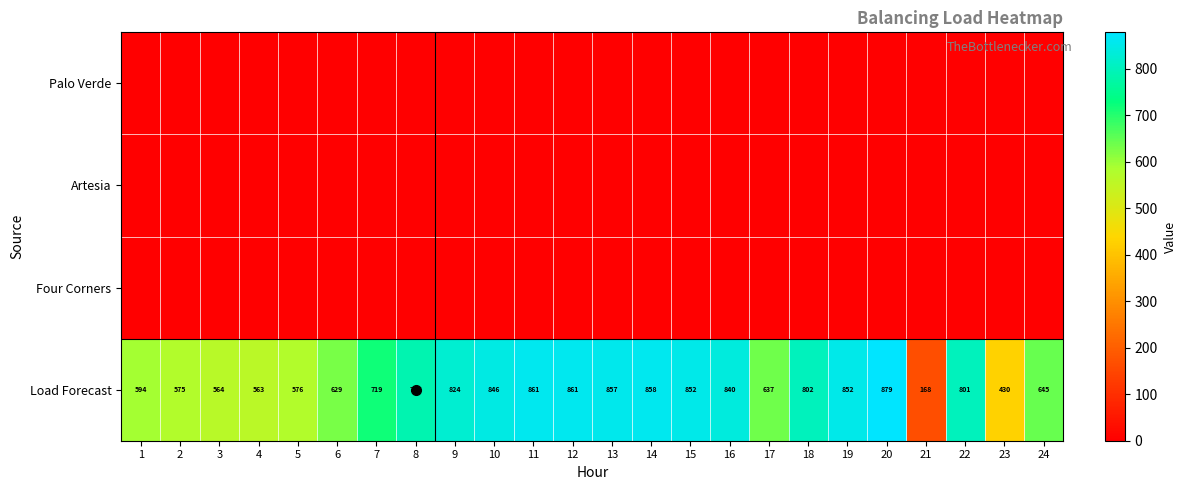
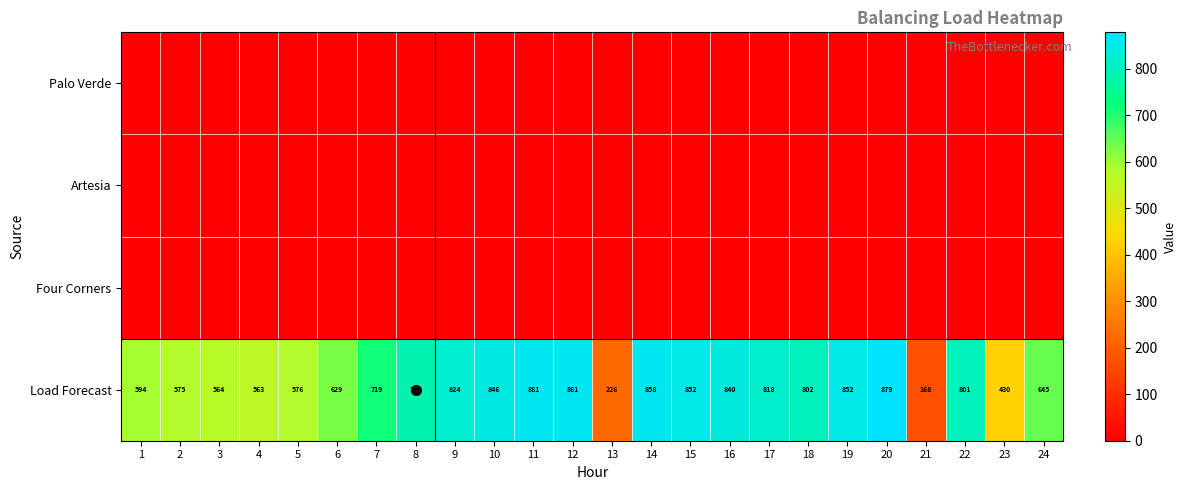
  {
    "Load Forecast": {
      "1": 594,
      "2": 575,
      "3": 564,
      "4": 563,
      "5": 576,
      "6": 629,
      "7": 719,
      "9": 824,
      "10": 846,
      "11": 861,
      "12": 861,
-     "13": 857,
+     "13": 226,
      "14": 858,
      "15": 852,
      "16": 840,
-     "17": 637,
+     "17": 818,
      "18": 802,
      "19": 852,
      "20": 879,
      "21": 168,
      "22": 801,
      "23": 430,
      "24": 645
    }
  }
